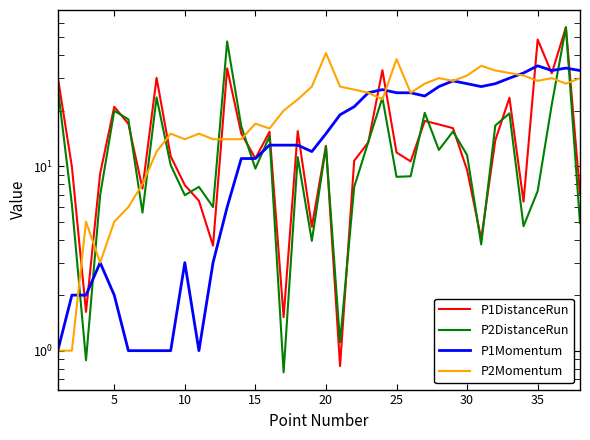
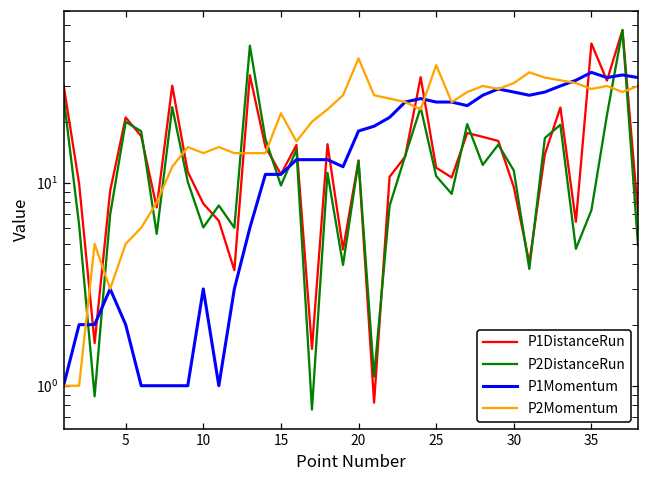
  {
    "P1DistanceRun": {
      "5": 21,
      "10": 7.9,
      "25": 12,
      "30": 10,
      "35": 49
    },
    "P2DistanceRun": {
      "5": 20,
-     "10": 7.0,
+     "10": 6.0,
      "15": 10,
-     "25": 9,
+     "25": 11,
      "30": 11,
      "35": 7.3
    },
    "P1Momentum": {
      "5": 2,
      "10": 3,
-     "20": 15,
+     "20": 18,
      "25": 25,
      "30": 28,
      "35": 35
    },
    "P2Momentum": {
      "5": 5,
      "10": 14,
-     "15": 17,
+     "15": 22,
      "20": 41,
      "25": 38,
      "30": 31,
      "35": 29
    }
  }
